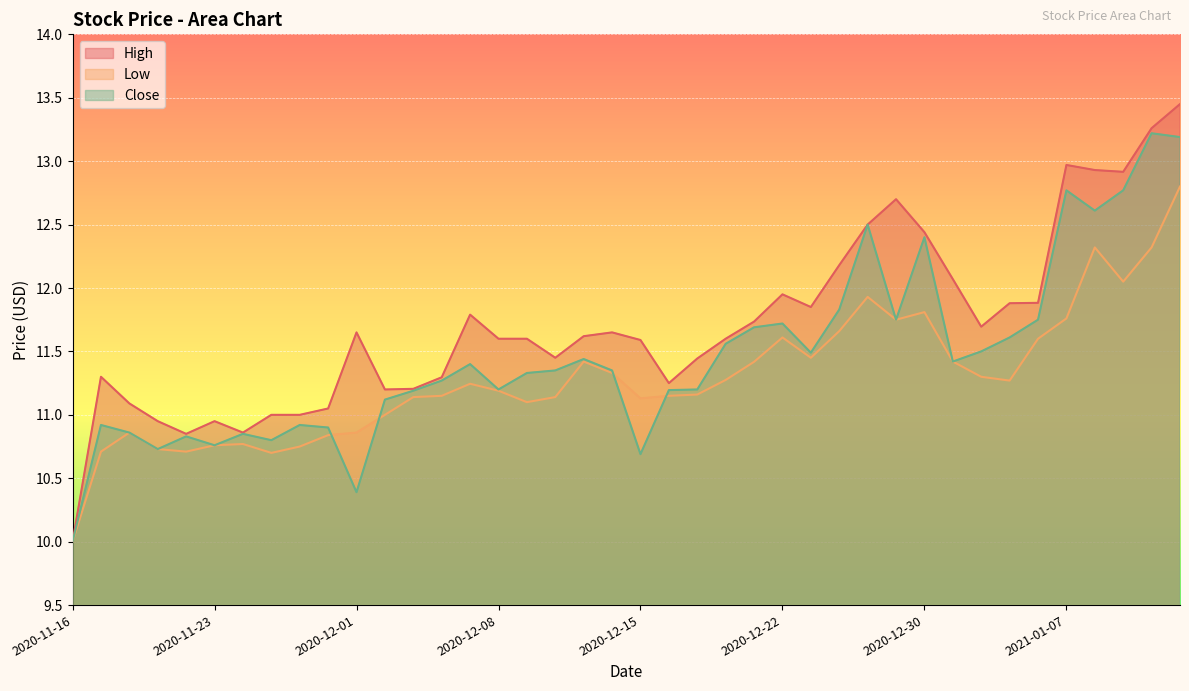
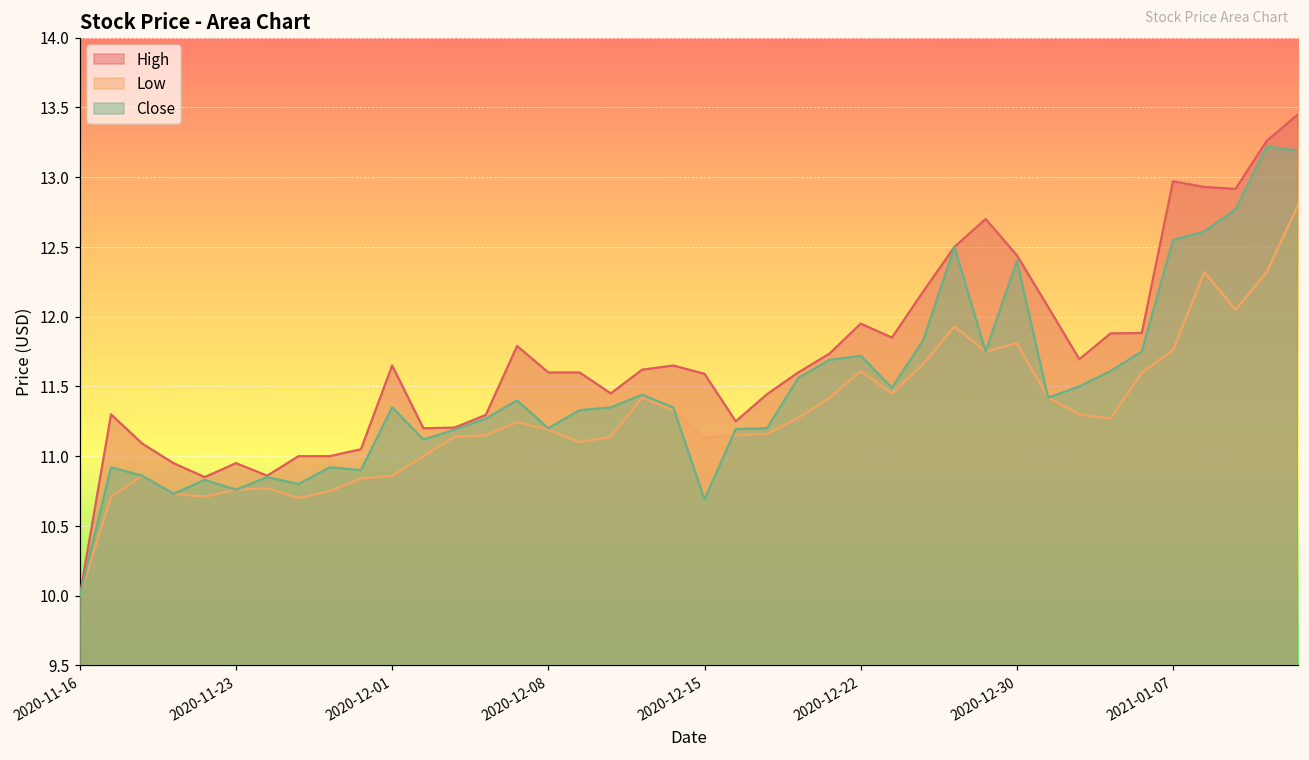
  {
    "Close": {
-     "2020-12-01": 10.39,
+     "2020-12-01": 11.35,
      "2020-12-15": 10.69,
      "2020-12-22": 11.72,
      "2020-12-30": 12.40,
-     "2021-01-07": 12.77
+     "2021-01-07": 12.55
    }
  }
